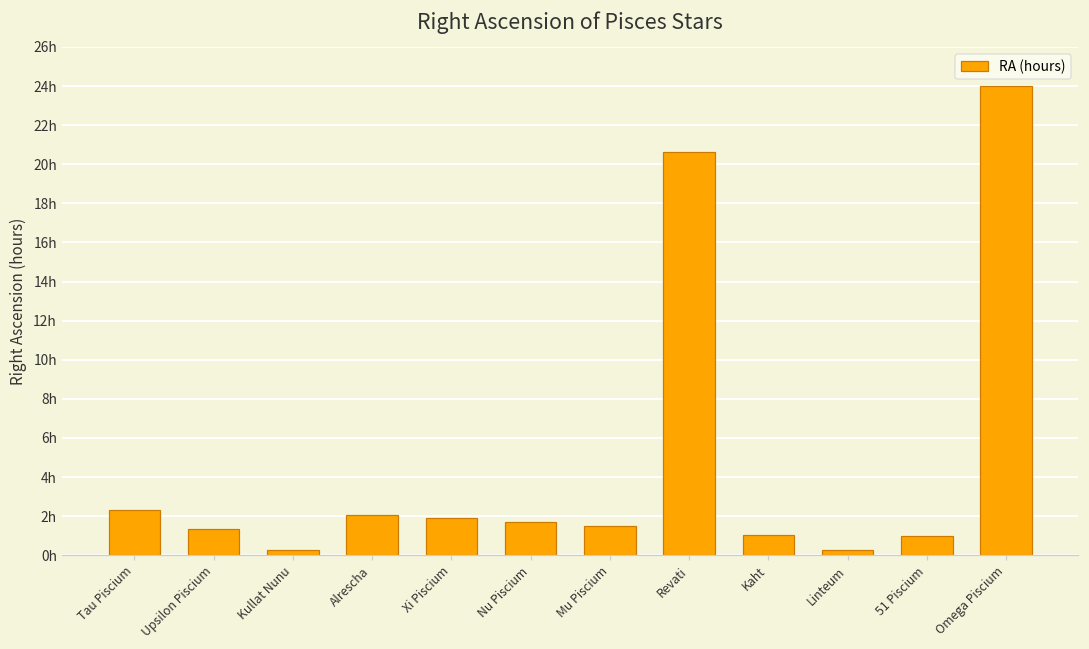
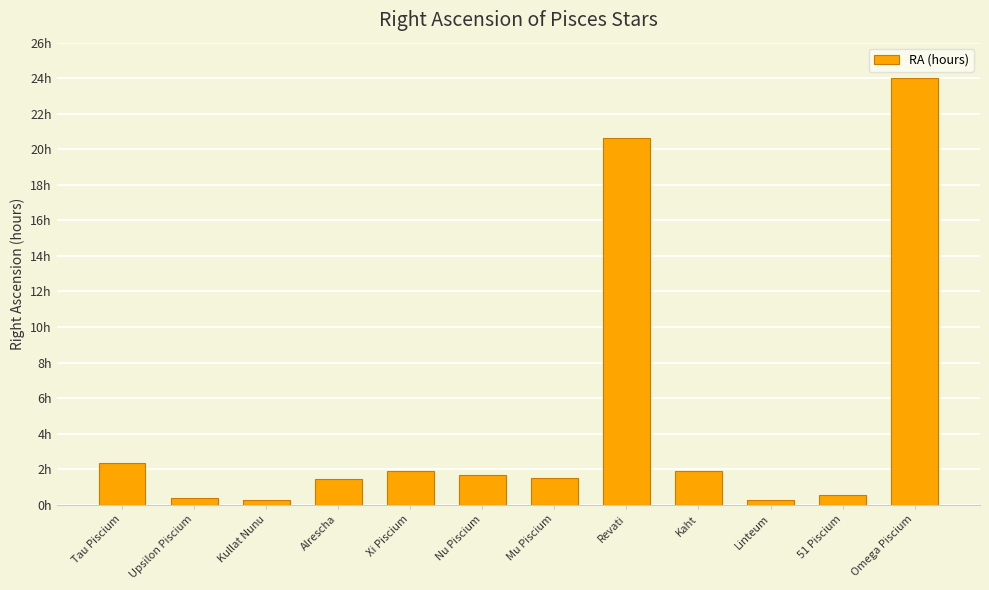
  {
    "Tau Piscium": "2.3h",
-   "Upsilon Piscium": "1.3h",
+   "Upsilon Piscium": "0.4h",
    "Kullat Nunu": "0.3h",
-   "Alrescha": "2.0h",
+   "Alrescha": "1.5h",
    "Xi Piscium": "1.9h",
    "Nu Piscium": "1.7h",
    "Mu Piscium": "1.5h",
    "Revati": "20.6h",
-   "Kaht": "1.0h",
+   "Kaht": "1.9h",
    "Linteum": "0.3h",
-   "51 Piscium": "1.0h",
+   "51 Piscium": "0.5h",
    "Omega Piscium": "24.0h"
  }
